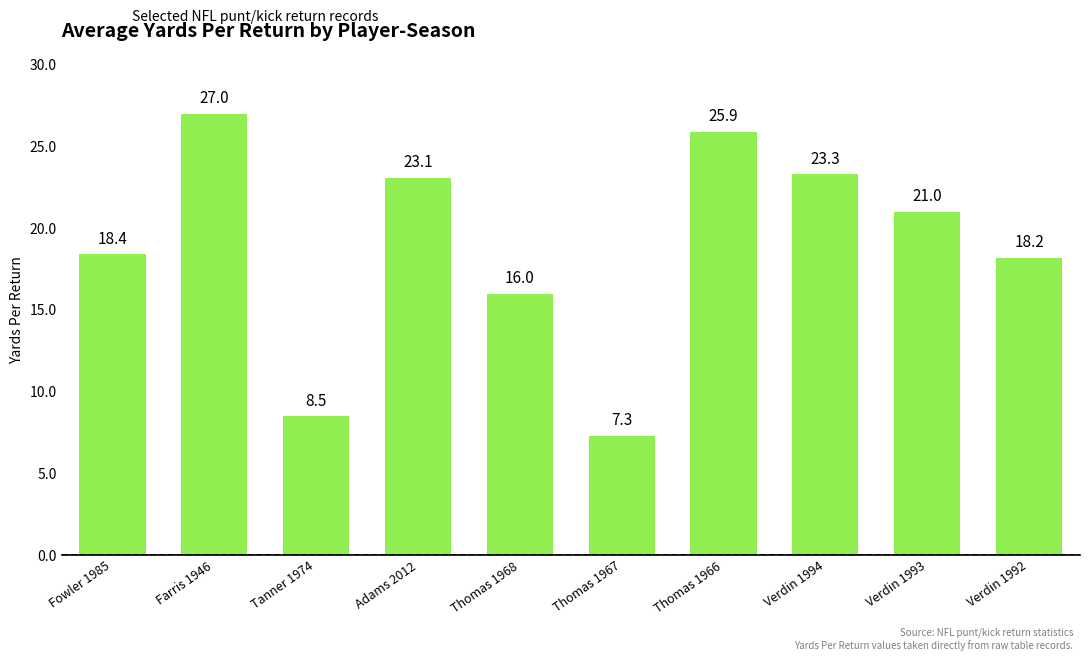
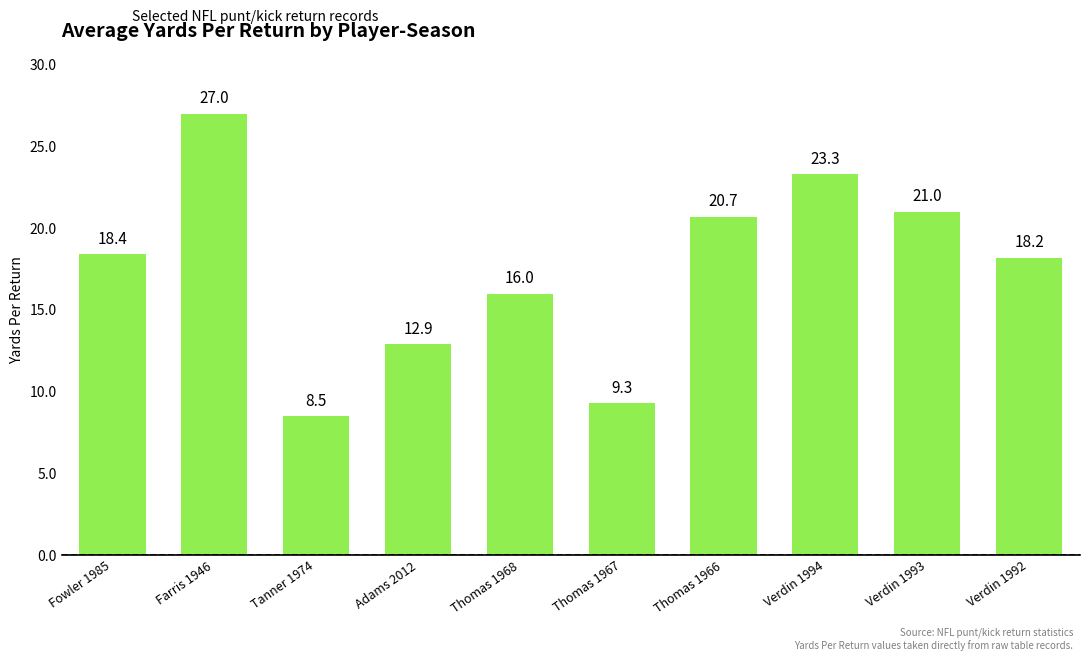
  {
    "Fowler 1985": 18.4,
    "Farris 1946": 27.0,
    "Tanner 1974": 8.5,
-   "Adams 2012": 23.1,
+   "Adams 2012": 12.9,
    "Thomas 1968": 16.0,
-   "Thomas 1967": 7.3,
-   "Thomas 1966": 25.9,
+   "Thomas 1967": 9.3,
+   "Thomas 1966": 20.7,
    "Verdin 1994": 23.3,
    "Verdin 1993": 21.0,
    "Verdin 1992": 18.2
  }
